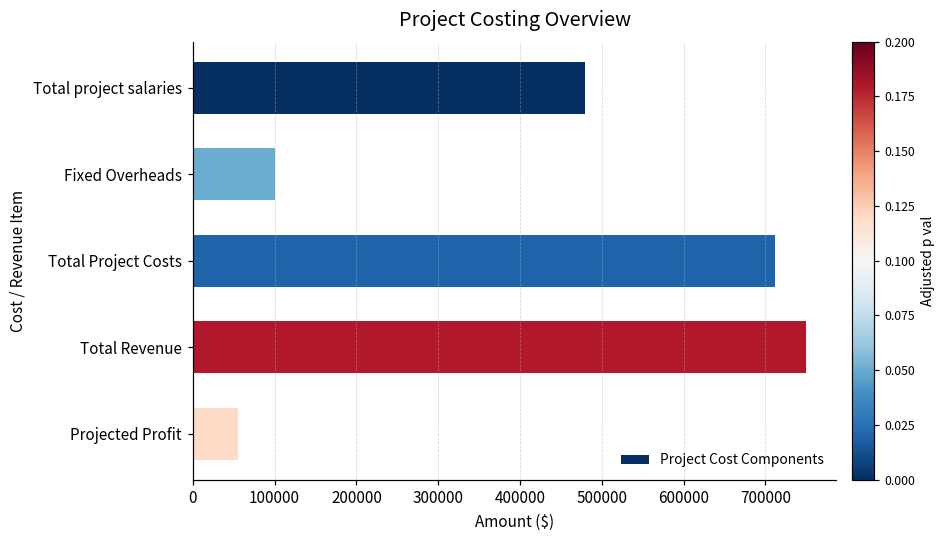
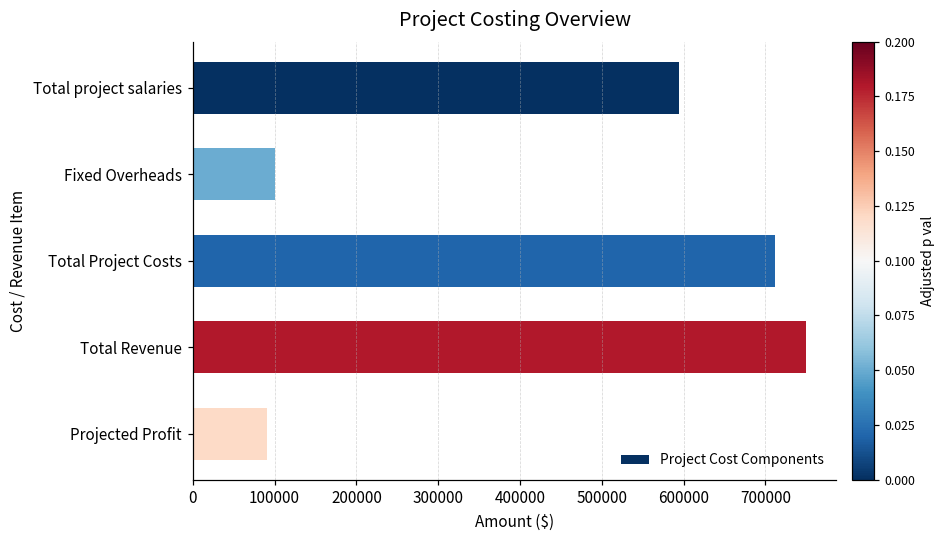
  {
-   "Total project salaries": 480000,
+   "Total project salaries": 590000,
    "Fixed Overheads": 100000,
    "Total Project Costs": 710000,
    "Total Revenue": 750000,
-   "Projected Profit": 60000
+   "Projected Profit": 90000
  }
